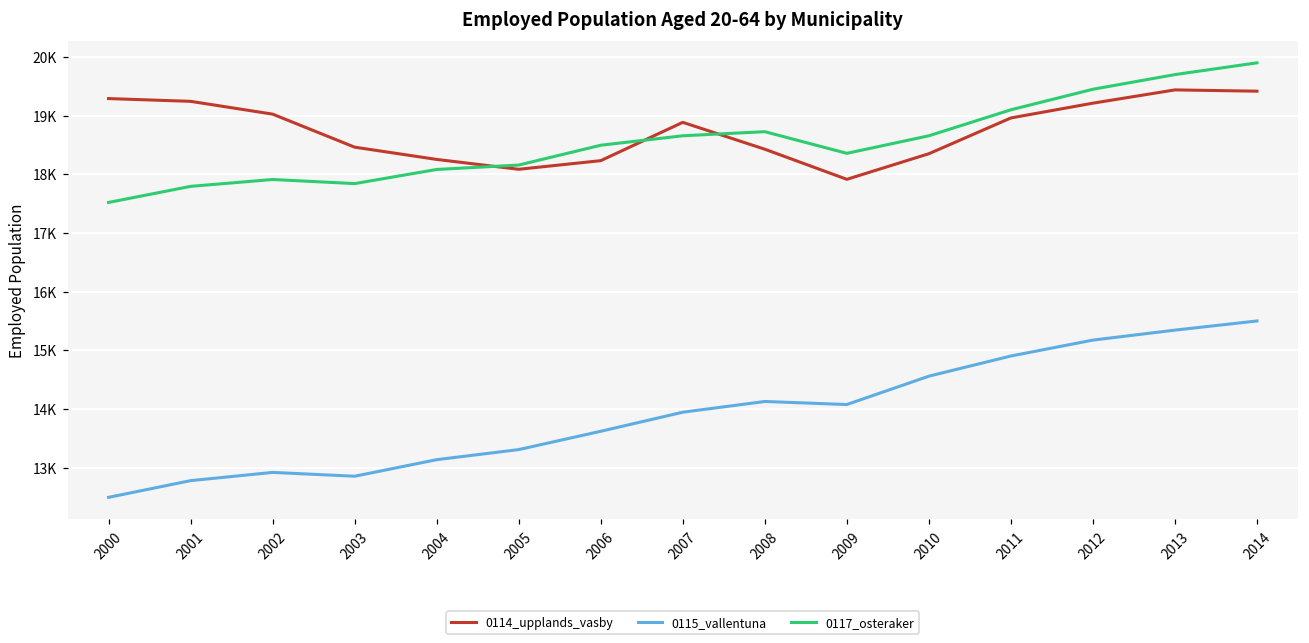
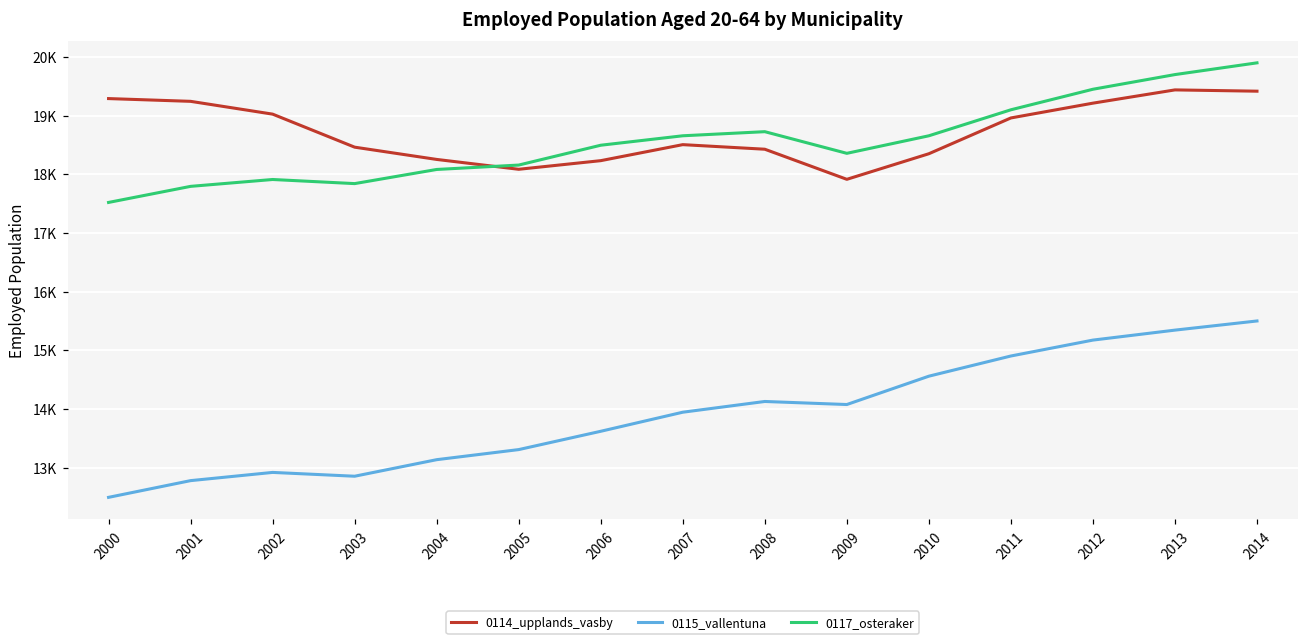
  {
    "0114_upplands_vasby": {
      "2000": 19300,
      "2001": 19200,
      "2002": 19000,
      "2003": 18500,
      "2004": 18300,
      "2005": 18100,
      "2006": 18200,
-     "2007": 18900,
+     "2007": 18500,
      "2008": 18400,
      "2009": 17900,
      "2010": 18400,
      "2011": 19000,
      "2012": 19200,
      "2013": 19400,
      "2014": 19400
    },
    "0115_vallentuna": {
      "2000": 12500,
      "2001": 12800,
      "2002": 12900,
      "2003": 12900,
      "2004": 13100,
      "2005": 13300,
      "2006": 13600,
      "2007": 13900,
      "2008": 14100,
      "2009": 14100,
      "2010": 14600,
      "2011": 14900,
      "2012": 15200,
      "2013": 15300,
      "2014": 15500
    },
    "0117_osteraker": {
      "2000": 17500,
      "2001": 17800,
      "2002": 17900,
      "2003": 17800,
      "2004": 18100,
      "2005": 18200,
      "2006": 18500,
      "2007": 18700,
      "2008": 18700,
      "2009": 18400,
      "2010": 18700,
      "2011": 19100,
      "2012": 19500,
      "2013": 19700,
      "2014": 19900
    }
  }
